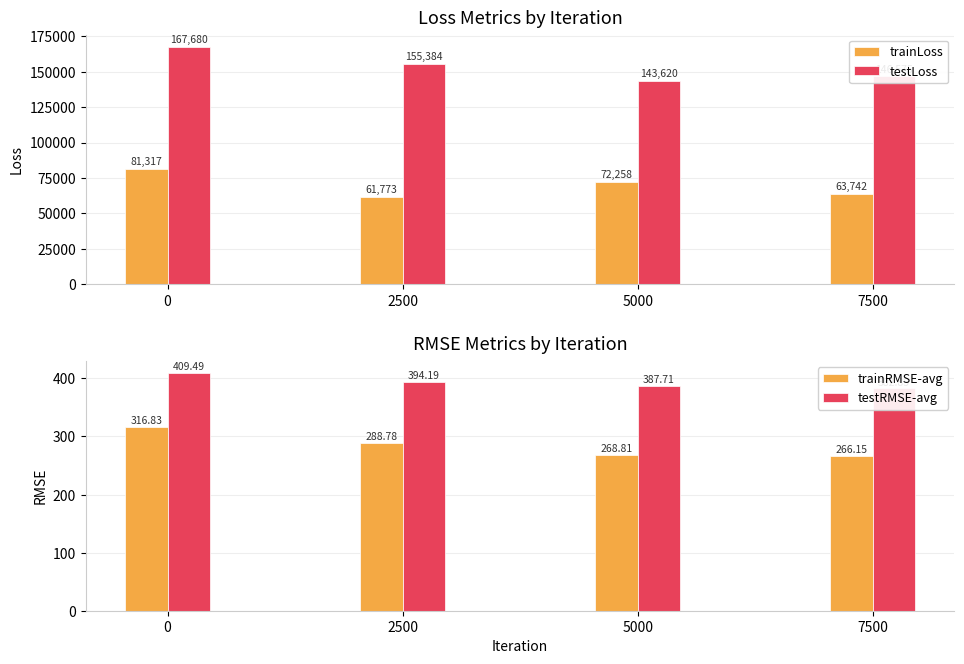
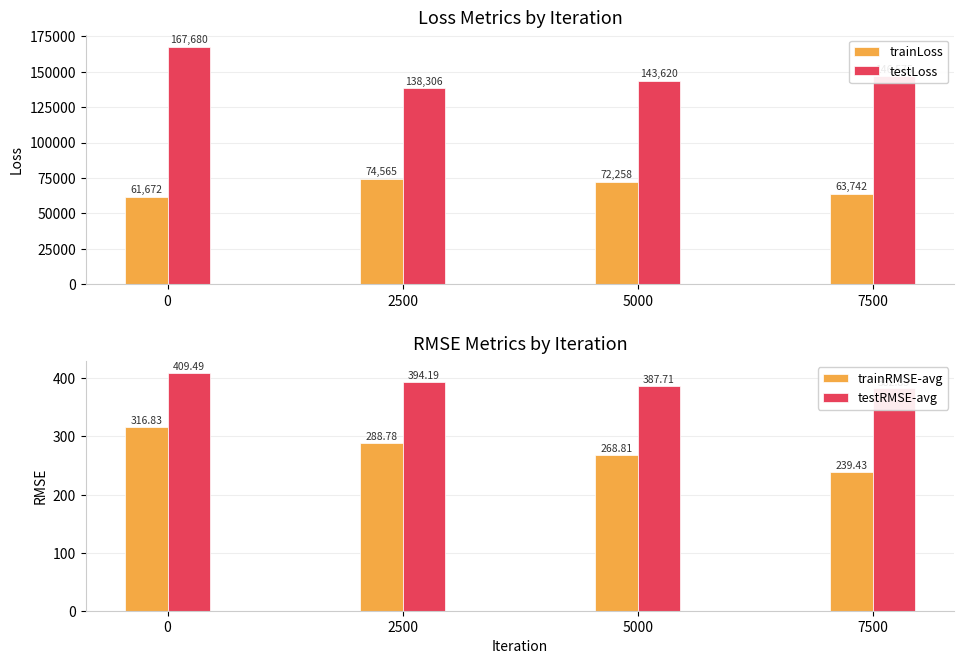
  {
    "Loss Metrics by Iteration": {
      "trainLoss": {
-       "0": "81,317",
-       "2500": "61,773",
+       "0": "61,672",
+       "2500": "74,565",
        "5000": "72,258",
        "7500": "63,742"
      },
      "testLoss": {
        "0": "167,680",
-       "2500": "155,384",
+       "2500": "138,306",
        "5000": "143,620"
      }
    },
    "RMSE Metrics by Iteration": {
      "trainRMSE-avg": {
        "0": "316.83",
        "2500": "288.78",
        "5000": "268.81",
-       "7500": "266.15"
+       "7500": "239.43"
      },
      "testRMSE-avg": {
        "0": "409.49",
        "2500": "394.19",
        "5000": "387.71"
      }
    }
  }
